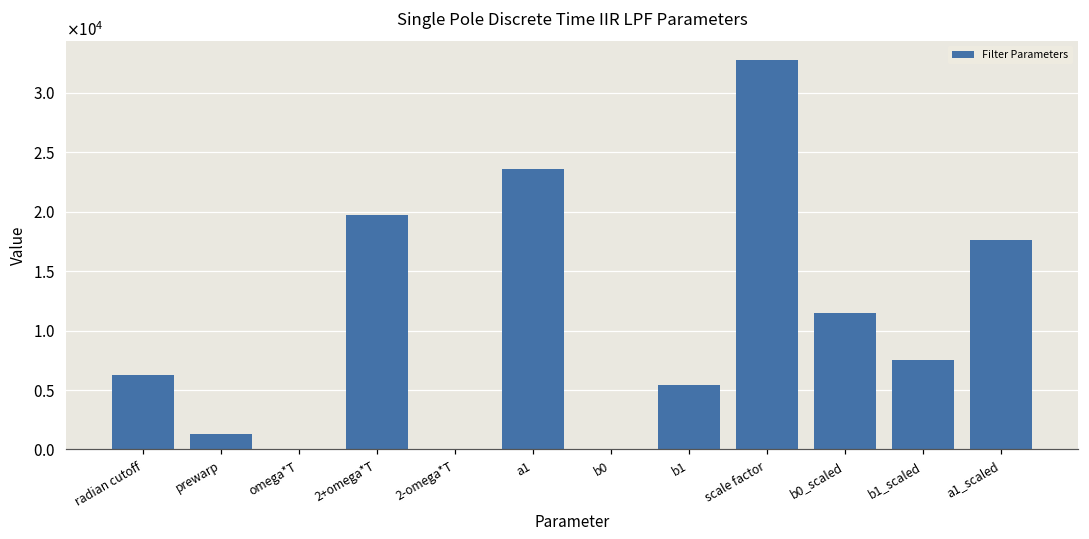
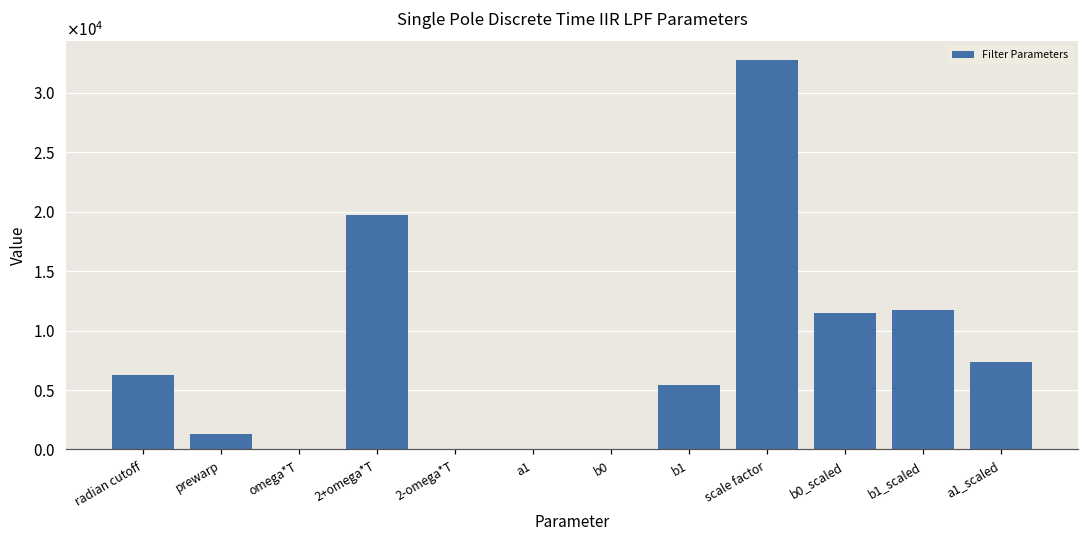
  {
    "radian cutoff": 6300,
    "prewarp": 1300,
    "2+omega*T": 19700,
-   "a1": 23600,
+   "a1": 0,
    "b1": 5500,
    "scale factor": 32800,
    "b0_scaled": 11500,
-   "b1_scaled": 7600,
-   "a1_scaled": 17700
+   "b1_scaled": 11700,
+   "a1_scaled": 7400
  }
